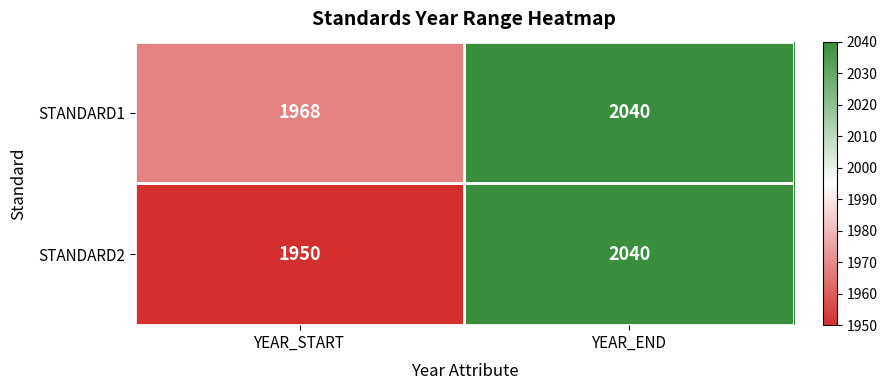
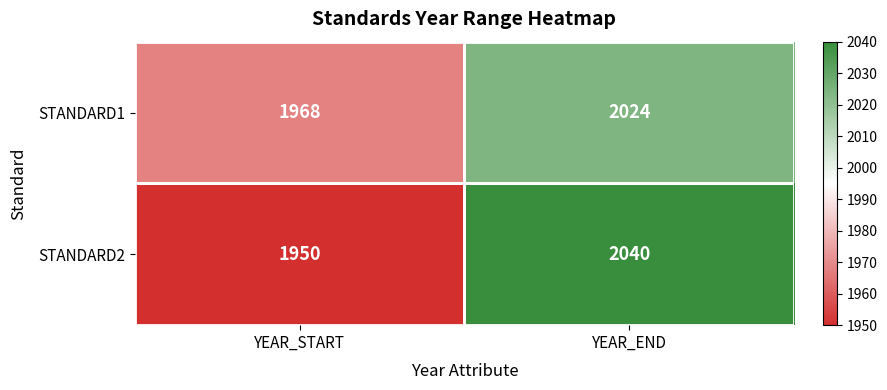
  {
    "STANDARD1": {
      "YEAR_START": 1968,
-     "YEAR_END": 2040
+     "YEAR_END": 2024
    },
    "STANDARD2": {
      "YEAR_START": 1950,
      "YEAR_END": 2040
    }
  }
